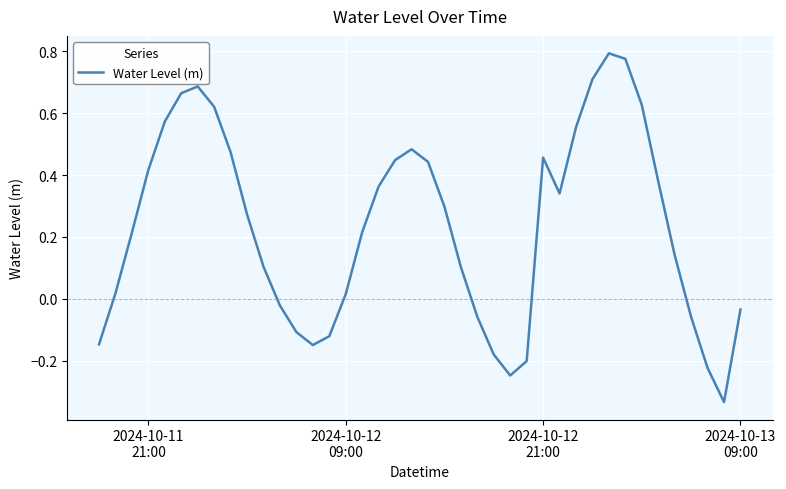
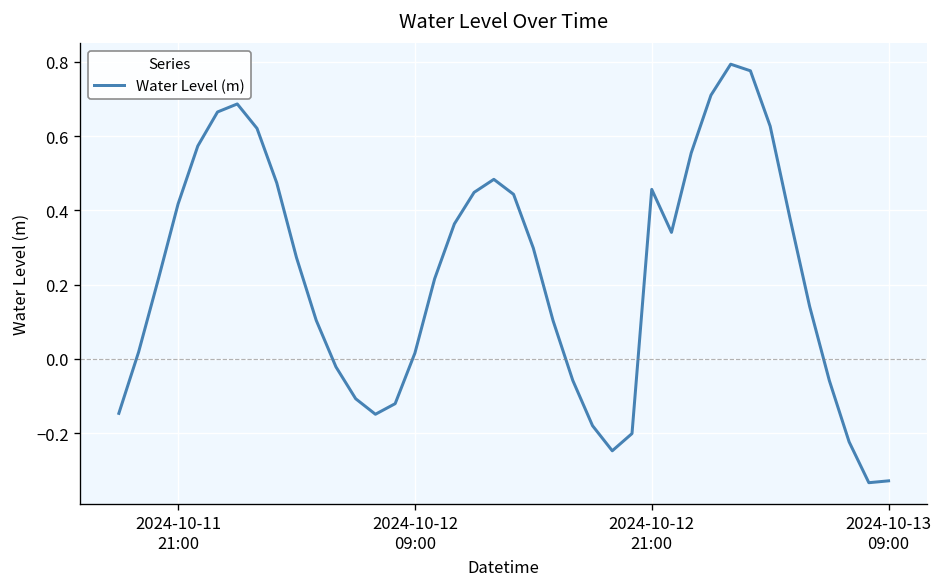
  {
    "2024-10-11 21:00": 0.42,
    "2024-10-12 09:00": 0.02,
    "2024-10-12 21:00": 0.46,
-   "2024-10-13 09:00": -0.03
+   "2024-10-13 09:00": -0.33
  }
